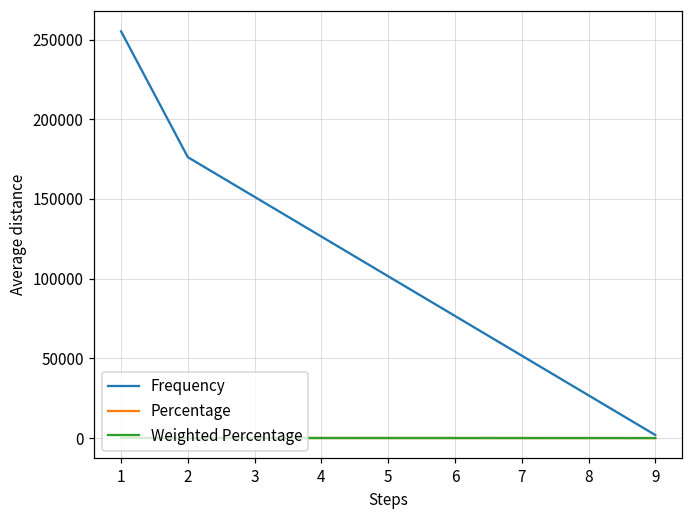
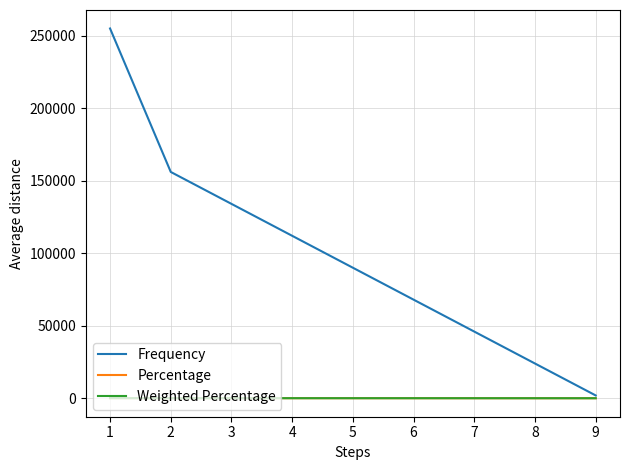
  {
    "Frequency": {
      "1": 255000,
-     "2": 176000,
+     "2": 156000,
      "9": 2000
    },
    "Weighted Percentage": {
      "9": 0
    }
  }
